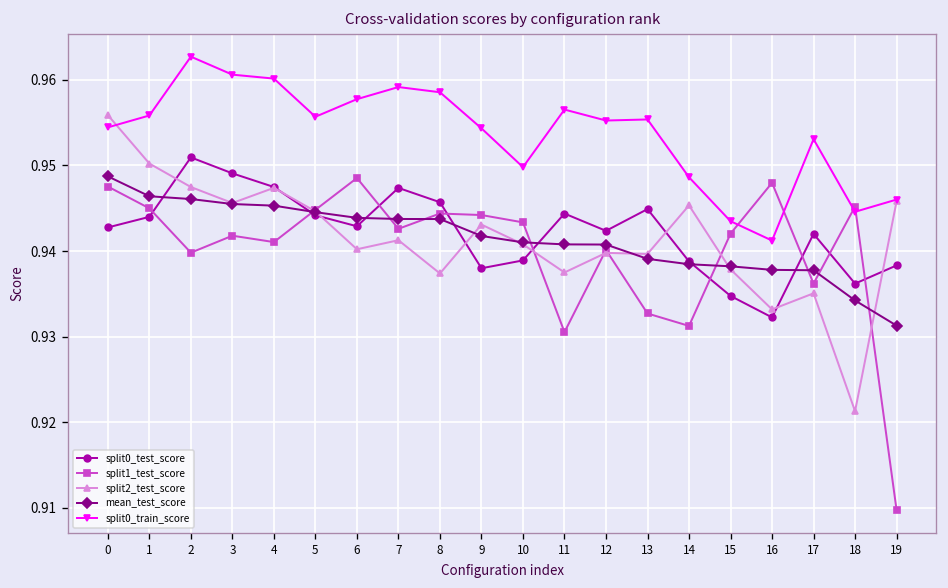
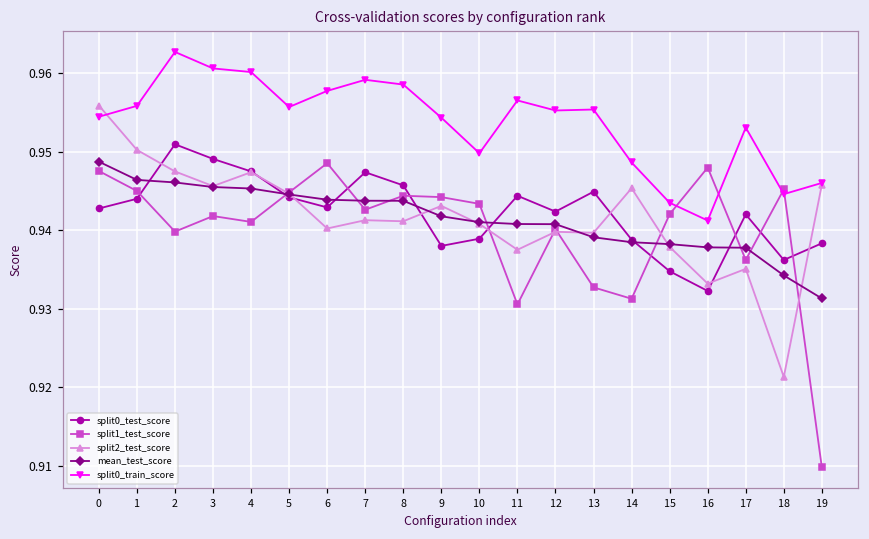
  {
    "split1_test_score": {
      "0": 0.948,
      "1": 0.945,
      "2": 0.940,
      "3": 0.942,
      "4": 0.941,
      "6": 0.949,
      "7": 0.943,
      "8": 0.944,
      "9": 0.944,
      "10": 0.943,
      "11": 0.931,
      "13": 0.933,
      "14": 0.931,
      "15": 0.942,
      "16": 0.948,
      "17": 0.936,
      "18": 0.945,
      "19": 0.910
    },
    "split2_test_score": {
      "0": 0.956,
      "1": 0.950,
      "2": 0.947,
      "6": 0.940,
      "7": 0.941,
-     "8": 0.937,
+     "8": 0.941,
      "9": 0.943,
      "11": 0.937,
      "13": 0.940,
      "14": 0.945,
      "15": 0.938,
      "16": 0.933,
      "17": 0.935,
      "18": 0.921
    },
    "split0_train_score": {
      "0": 0.954,
      "1": 0.956,
      "2": 0.963,
      "3": 0.961,
      "4": 0.960,
      "5": 0.956,
      "6": 0.958,
      "7": 0.959,
      "8": 0.959,
      "9": 0.954,
      "10": 0.950,
      "11": 0.957,
      "12": 0.955,
      "13": 0.955,
      "14": 0.949,
      "15": 0.943,
      "16": 0.941,
      "17": 0.953,
      "18": 0.945
    }
  }
